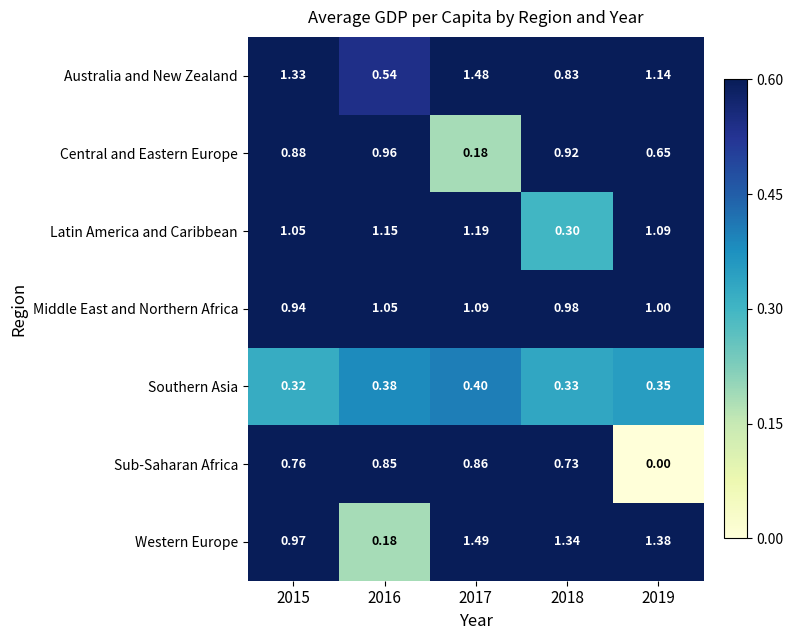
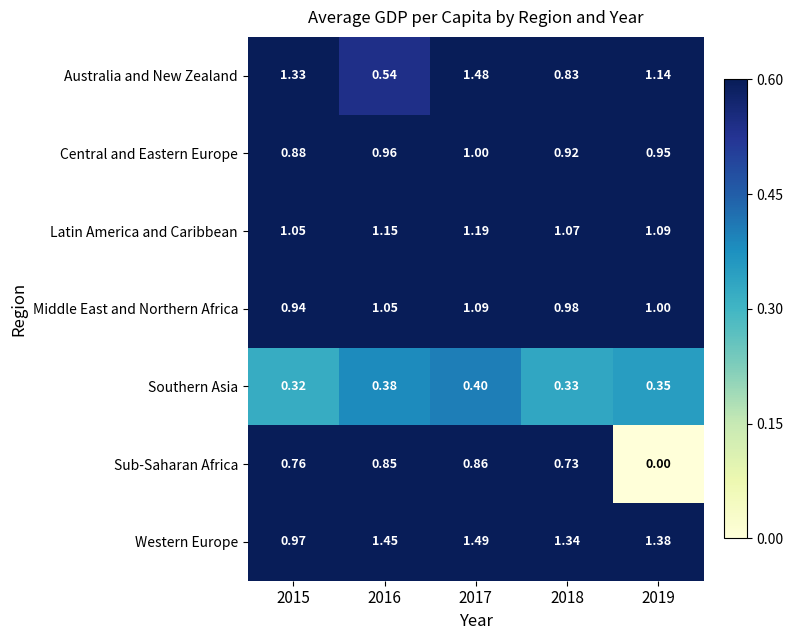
  {
    "Australia and New Zealand": {
      "2015": 1.33,
      "2016": 0.54,
      "2017": 1.48,
      "2018": 0.83,
      "2019": 1.14
    },
    "Central and Eastern Europe": {
      "2015": 0.88,
      "2016": 0.96,
-     "2017": 0.18,
+     "2017": 1.00,
      "2018": 0.92,
-     "2019": 0.65
+     "2019": 0.95
    },
    "Latin America and Caribbean": {
      "2015": 1.05,
      "2016": 1.15,
      "2017": 1.19,
-     "2018": 0.30,
+     "2018": 1.07,
      "2019": 1.09
    },
    "Middle East and Northern Africa": {
      "2015": 0.94,
      "2016": 1.05,
      "2017": 1.09,
      "2018": 0.98,
      "2019": 1.00
    },
    "Southern Asia": {
      "2015": 0.32,
      "2016": 0.38,
      "2017": 0.40,
      "2018": 0.33,
      "2019": 0.35
    },
    "Sub-Saharan Africa": {
      "2015": 0.76,
      "2016": 0.85,
      "2017": 0.86,
      "2018": 0.73,
      "2019": 0.00
    },
    "Western Europe": {
      "2015": 0.97,
-     "2016": 0.18,
+     "2016": 1.45,
      "2017": 1.49,
      "2018": 1.34,
      "2019": 1.38
    }
  }
